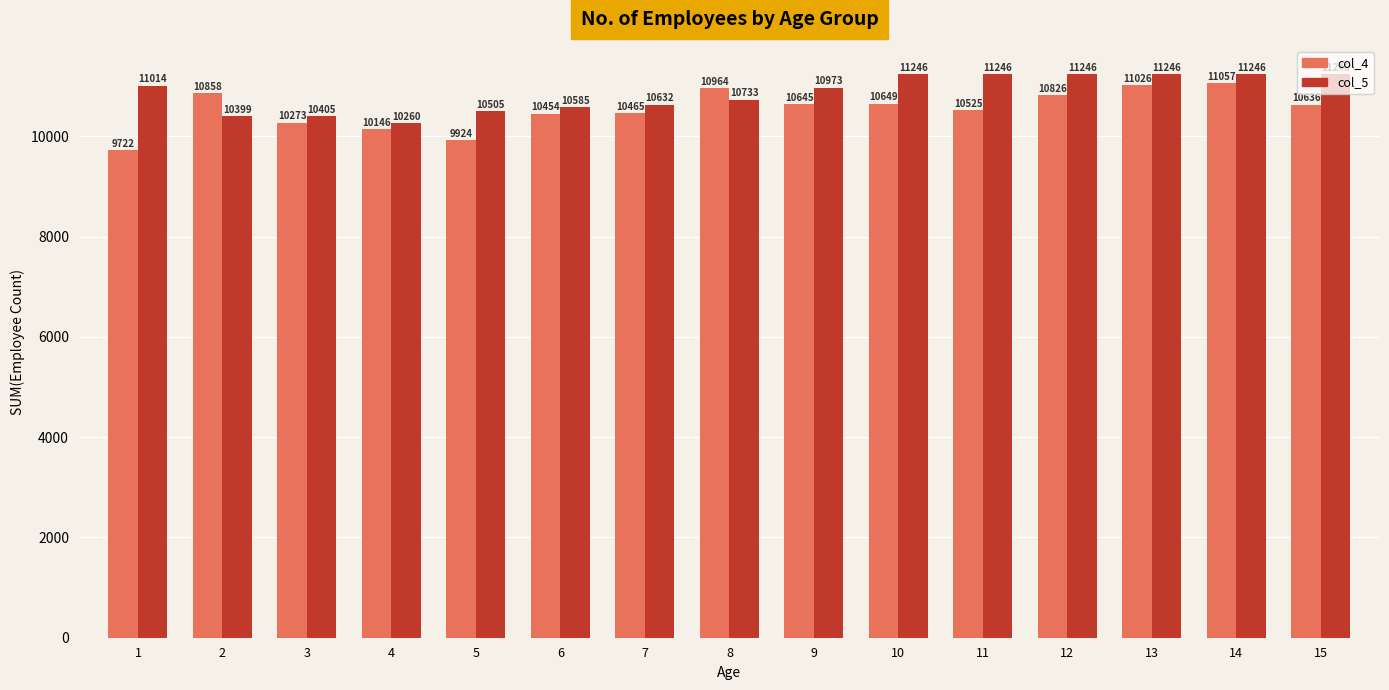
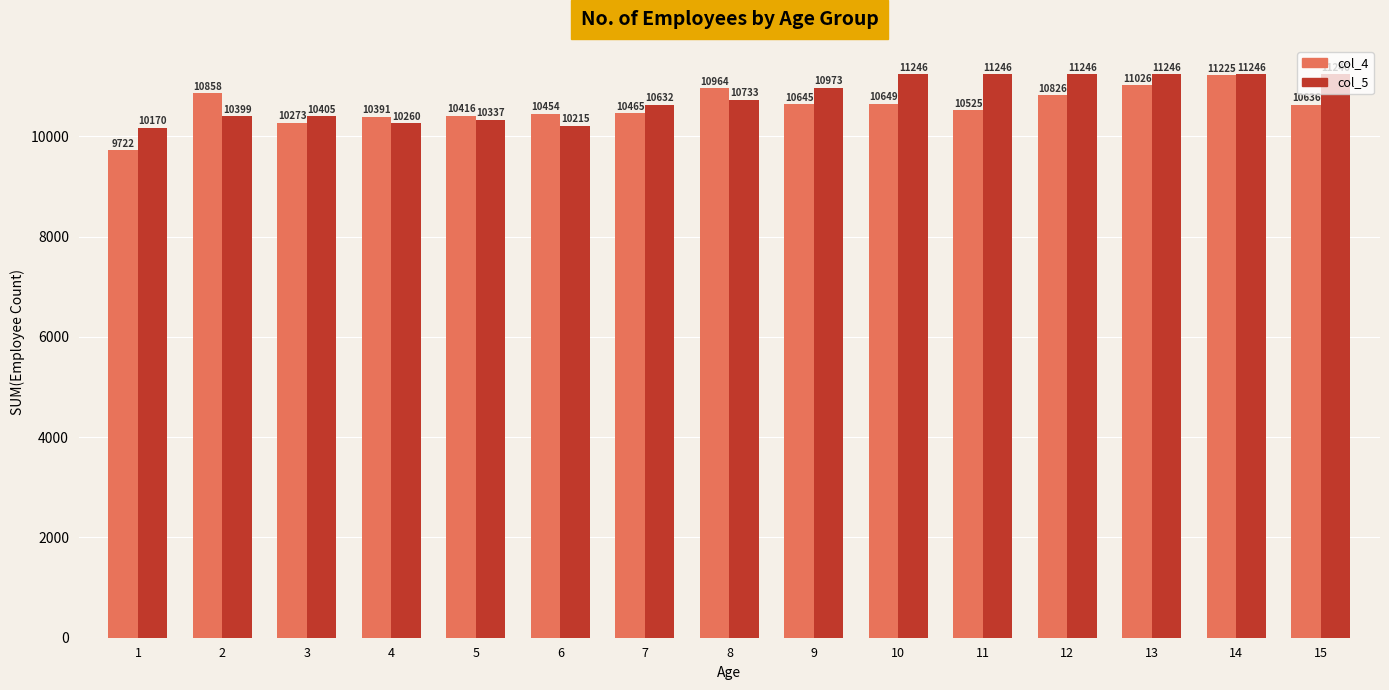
  {
    "col_4": {
      "1": 9722,
      "2": 10858,
      "3": 10273,
-     "4": 10146,
-     "5": 9924,
+     "4": 10391,
+     "5": 10416,
      "6": 10454,
      "7": 10465,
      "8": 10964,
      "9": 10645,
      "10": 10649,
      "11": 10525,
      "12": 10826,
      "13": 11026,
-     "14": 11057
+     "14": 11225
    },
    "col_5": {
-     "1": 11014,
+     "1": 10170,
      "2": 10399,
      "3": 10405,
      "4": 10260,
-     "5": 10505,
-     "6": 10585,
+     "5": 10337,
+     "6": 10215,
      "7": 10632,
      "8": 10733,
      "9": 10973,
      "10": 11246,
      "11": 11246,
      "12": 11246,
      "13": 11246,
      "14": 11246
    }
  }
